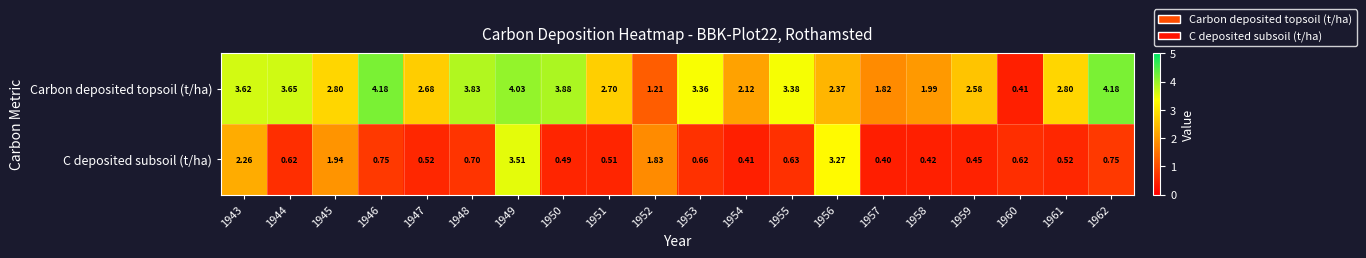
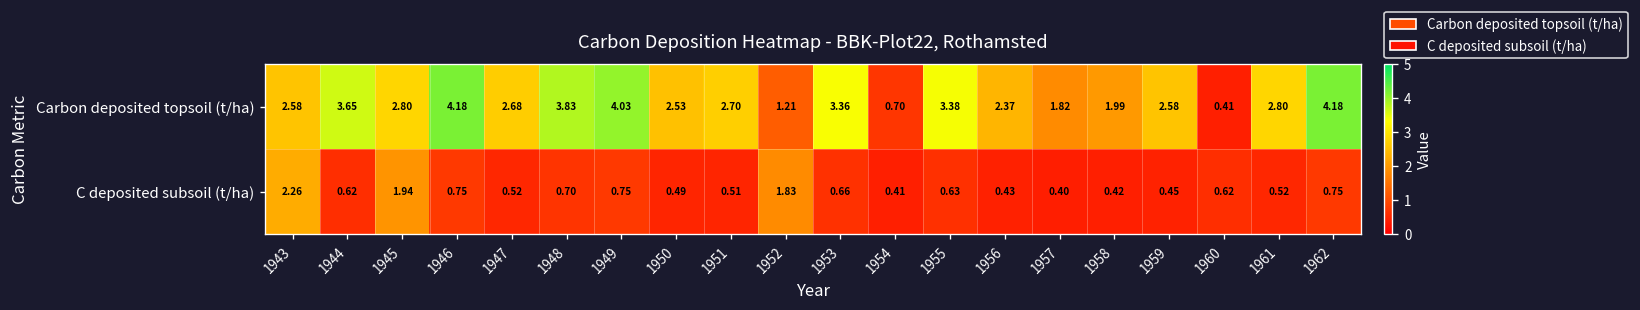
  {
    "Carbon deposited topsoil (t/ha)": {
-     "1943": 3.62,
+     "1943": 2.58,
      "1944": 3.65,
      "1945": 2.80,
      "1946": 4.18,
      "1947": 2.68,
      "1948": 3.83,
      "1949": 4.03,
-     "1950": 3.88,
+     "1950": 2.53,
      "1951": 2.70,
      "1952": 1.21,
      "1953": 3.36,
-     "1954": 2.12,
+     "1954": 0.70,
      "1955": 3.38,
      "1956": 2.37,
      "1957": 1.82,
      "1958": 1.99,
      "1959": 2.58,
      "1960": 0.41,
      "1961": 2.80,
      "1962": 4.18
    },
    "C deposited subsoil (t/ha)": {
      "1943": 2.26,
      "1944": 0.62,
      "1945": 1.94,
      "1946": 0.75,
      "1947": 0.52,
      "1948": 0.70,
-     "1949": 3.51,
+     "1949": 0.75,
      "1950": 0.49,
      "1951": 0.51,
      "1952": 1.83,
      "1953": 0.66,
      "1954": 0.41,
      "1955": 0.63,
-     "1956": 3.27,
+     "1956": 0.43,
      "1957": 0.40,
      "1958": 0.42,
      "1959": 0.45,
      "1960": 0.62,
      "1961": 0.52,
      "1962": 0.75
    }
  }
